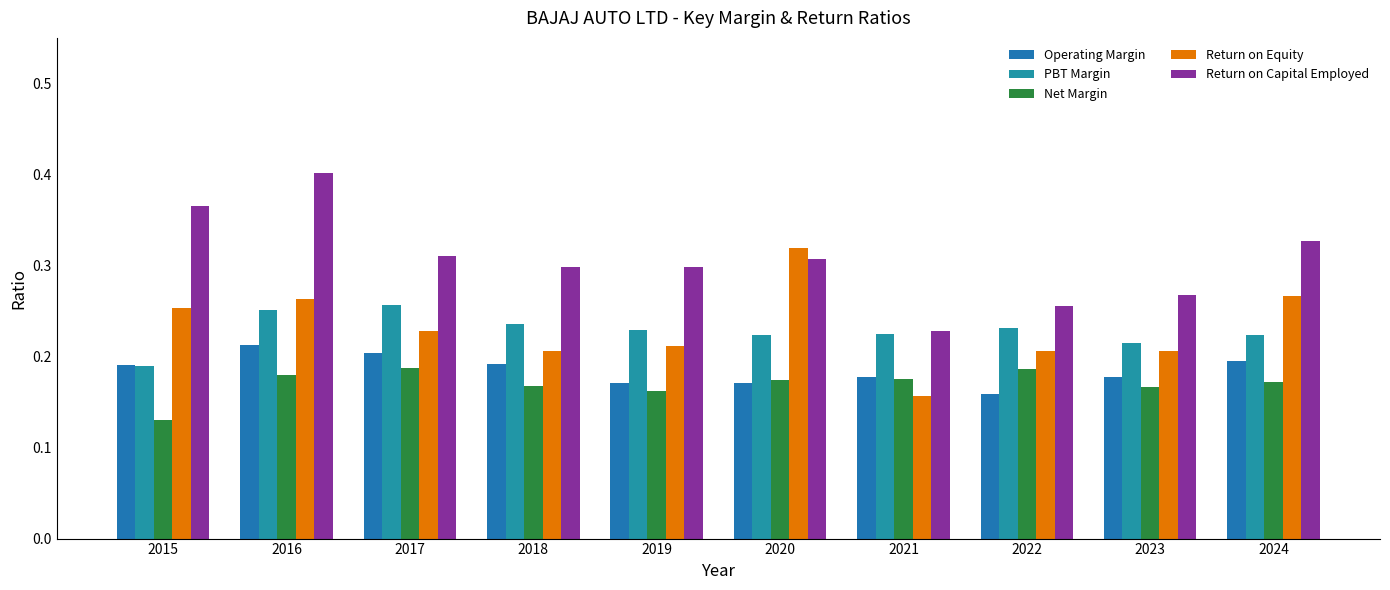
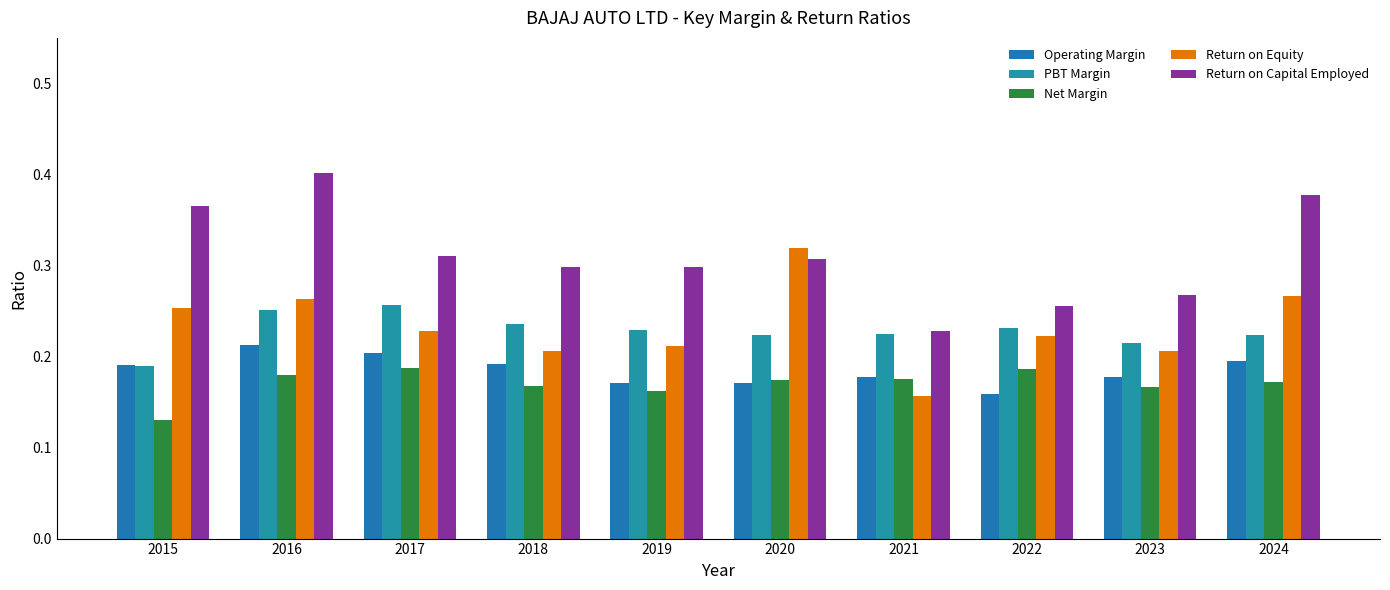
  {
    "Net Margin": {
      "2015": 0.13,
      "2016": 0.18,
      "2017": 0.19,
      "2018": 0.17,
      "2019": 0.16,
      "2020": 0.17,
      "2021": 0.18,
      "2022": 0.19,
      "2023": 0.17,
      "2024": 0.17
    },
    "Return on Equity": {
      "2015": 0.25,
      "2016": 0.26,
      "2017": 0.23,
      "2018": 0.21,
      "2019": 0.21,
      "2020": 0.32,
      "2021": 0.16,
-     "2022": 0.21,
+     "2022": 0.22,
      "2023": 0.21,
      "2024": 0.27
    },
    "Return on Capital Employed": {
      "2015": 0.36,
      "2016": 0.40,
      "2017": 0.31,
      "2018": 0.30,
      "2019": 0.30,
      "2020": 0.31,
      "2021": 0.23,
      "2022": 0.26,
      "2023": 0.27,
-     "2024": 0.33
+     "2024": 0.38
    }
  }
